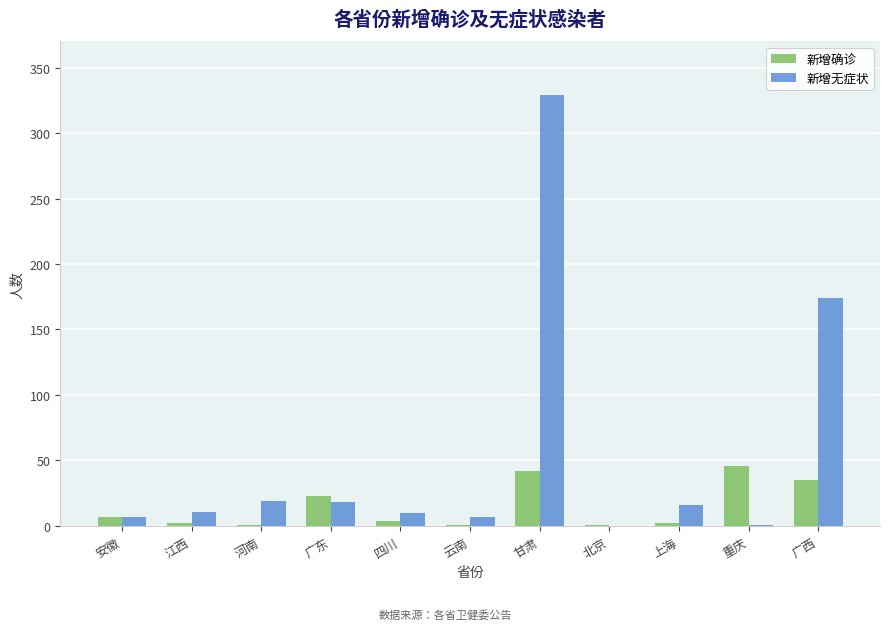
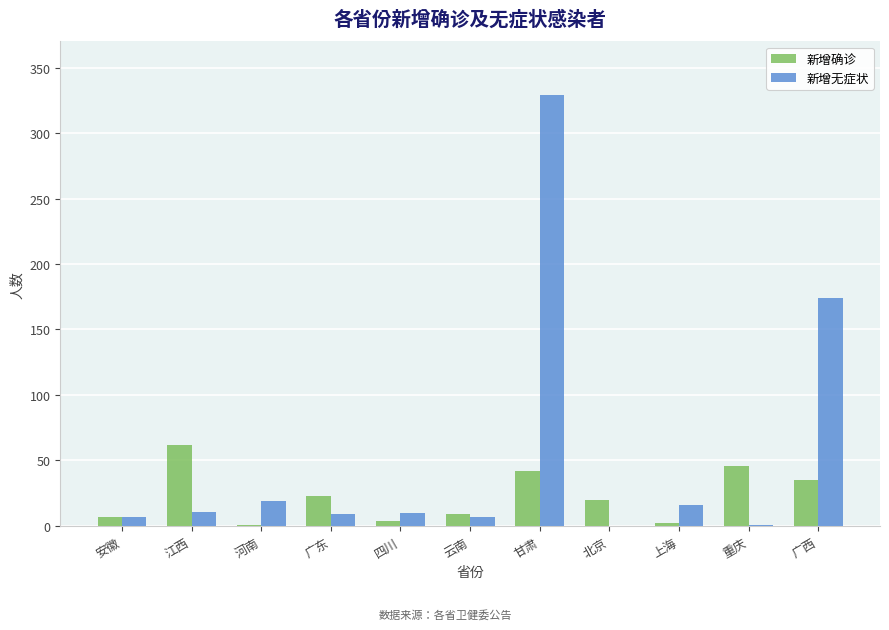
  {
    "新增确诊": {
      "安徽": 7,
-     "江西": 2,
+     "江西": 62,
      "广东": 23,
      "四川": 4,
-     "云南": 1,
+     "云南": 9,
      "甘肃": 42,
-     "北京": 1,
+     "北京": 20,
      "上海": 2,
      "重庆": 46,
      "广西": 35
    },
    "新增无症状": {
      "安徽": 7,
      "江西": 11,
      "河南": 19,
-     "广东": 18,
+     "广东": 9,
      "四川": 10,
      "云南": 7,
      "甘肃": 329,
      "北京": 0,
      "上海": 16,
      "广西": 174
    }
  }
